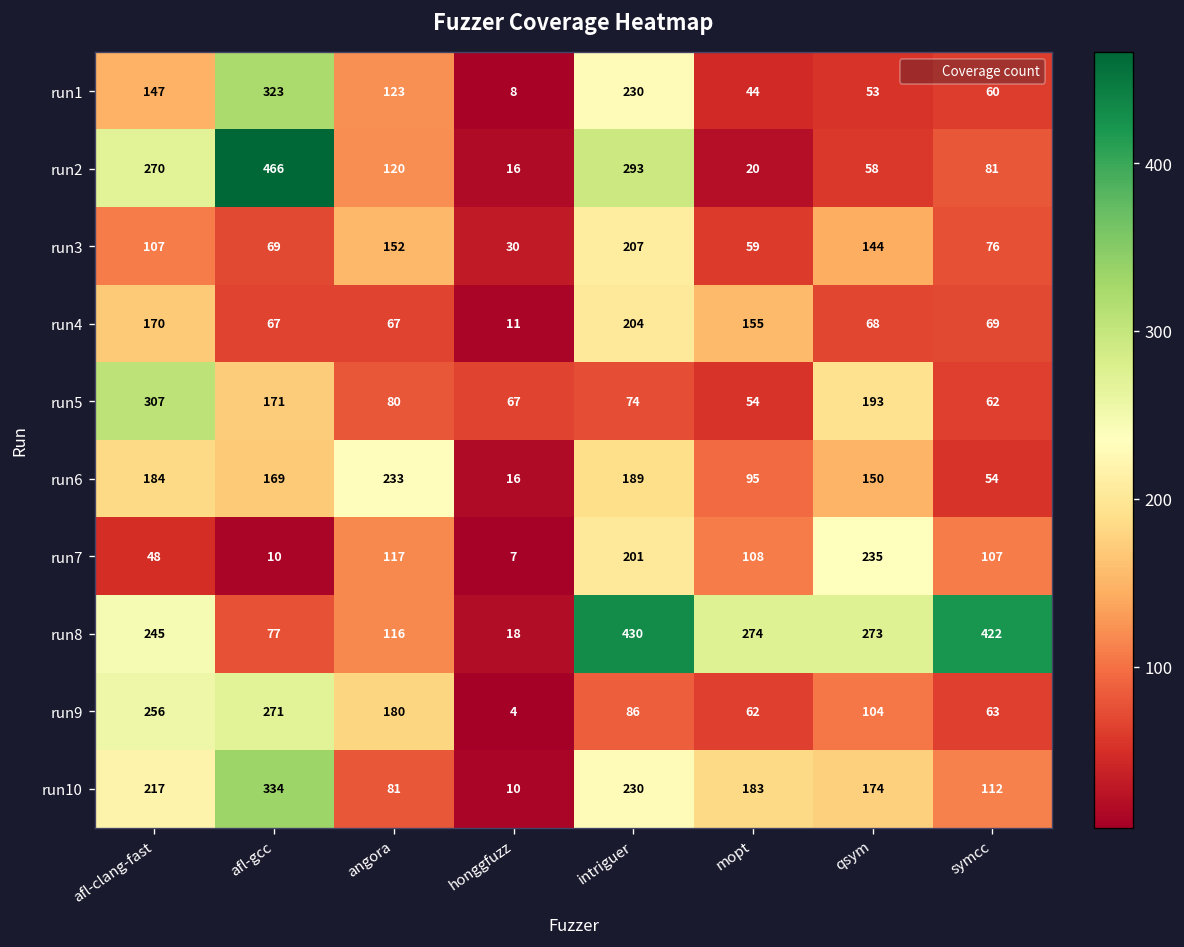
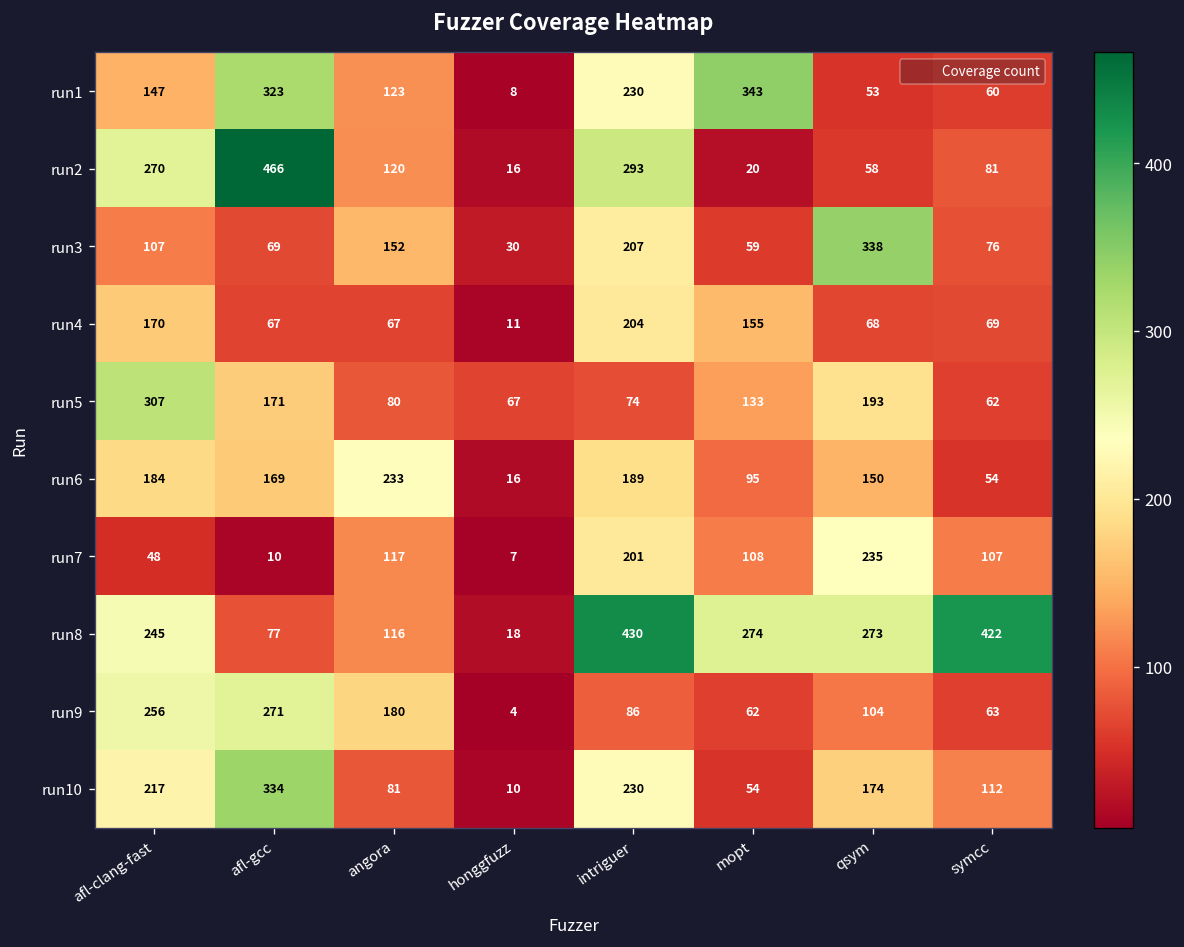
  {
    "run1": {
      "afl-clang-fast": 147,
      "afl-gcc": 323,
      "angora": 123,
      "honggfuzz": 8,
      "intriguer": 230,
-     "mopt": 44,
+     "mopt": 343,
      "qsym": 53,
      "symcc": 60
    },
    "run2": {
      "afl-clang-fast": 270,
      "afl-gcc": 466,
      "angora": 120,
      "honggfuzz": 16,
      "intriguer": 293,
      "mopt": 20,
      "qsym": 58,
      "symcc": 81
    },
    "run3": {
      "afl-clang-fast": 107,
      "afl-gcc": 69,
      "angora": 152,
      "honggfuzz": 30,
      "intriguer": 207,
      "mopt": 59,
-     "qsym": 144,
+     "qsym": 338,
      "symcc": 76
    },
    "run4": {
      "afl-clang-fast": 170,
      "afl-gcc": 67,
      "angora": 67,
      "honggfuzz": 11,
      "intriguer": 204,
      "mopt": 155,
      "qsym": 68,
      "symcc": 69
    },
    "run5": {
      "afl-clang-fast": 307,
      "afl-gcc": 171,
      "angora": 80,
      "honggfuzz": 67,
      "intriguer": 74,
-     "mopt": 54,
+     "mopt": 133,
      "qsym": 193,
      "symcc": 62
    },
    "run6": {
      "afl-clang-fast": 184,
      "afl-gcc": 169,
      "angora": 233,
      "honggfuzz": 16,
      "intriguer": 189,
      "mopt": 95,
      "qsym": 150,
      "symcc": 54
    },
    "run7": {
      "afl-clang-fast": 48,
      "afl-gcc": 10,
      "angora": 117,
      "honggfuzz": 7,
      "intriguer": 201,
      "mopt": 108,
      "qsym": 235,
      "symcc": 107
    },
    "run8": {
      "afl-clang-fast": 245,
      "afl-gcc": 77,
      "angora": 116,
      "honggfuzz": 18,
      "intriguer": 430,
      "mopt": 274,
      "qsym": 273,
      "symcc": 422
    },
    "run9": {
      "afl-clang-fast": 256,
      "afl-gcc": 271,
      "angora": 180,
      "honggfuzz": 4,
      "intriguer": 86,
      "mopt": 62,
      "qsym": 104,
      "symcc": 63
    },
    "run10": {
      "afl-clang-fast": 217,
      "afl-gcc": 334,
      "angora": 81,
      "honggfuzz": 10,
      "intriguer": 230,
-     "mopt": 183,
+     "mopt": 54,
      "qsym": 174,
      "symcc": 112
    }
  }
